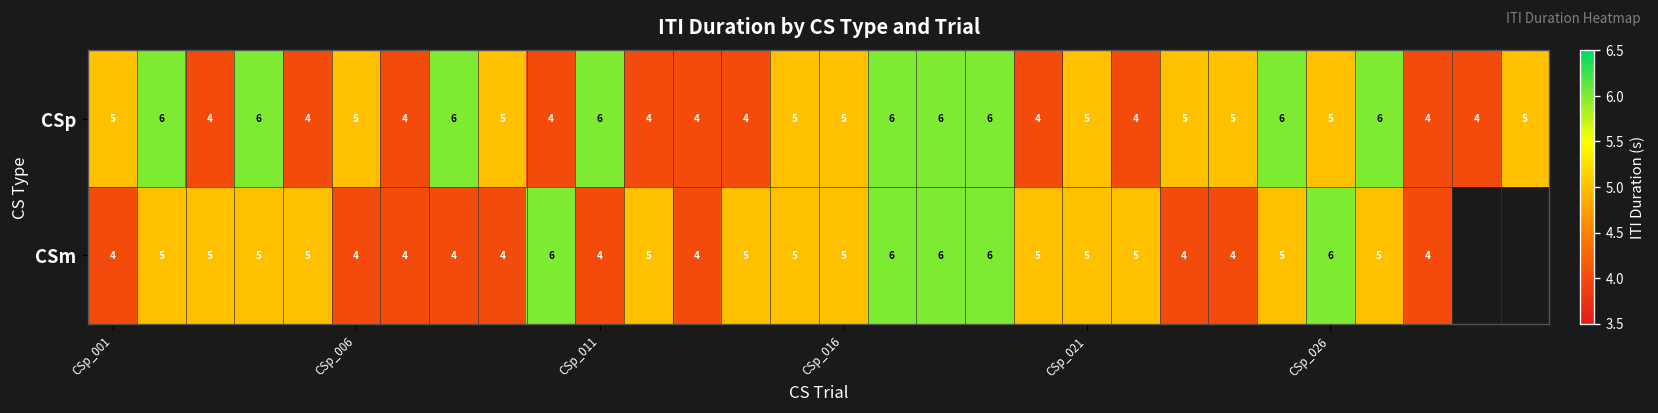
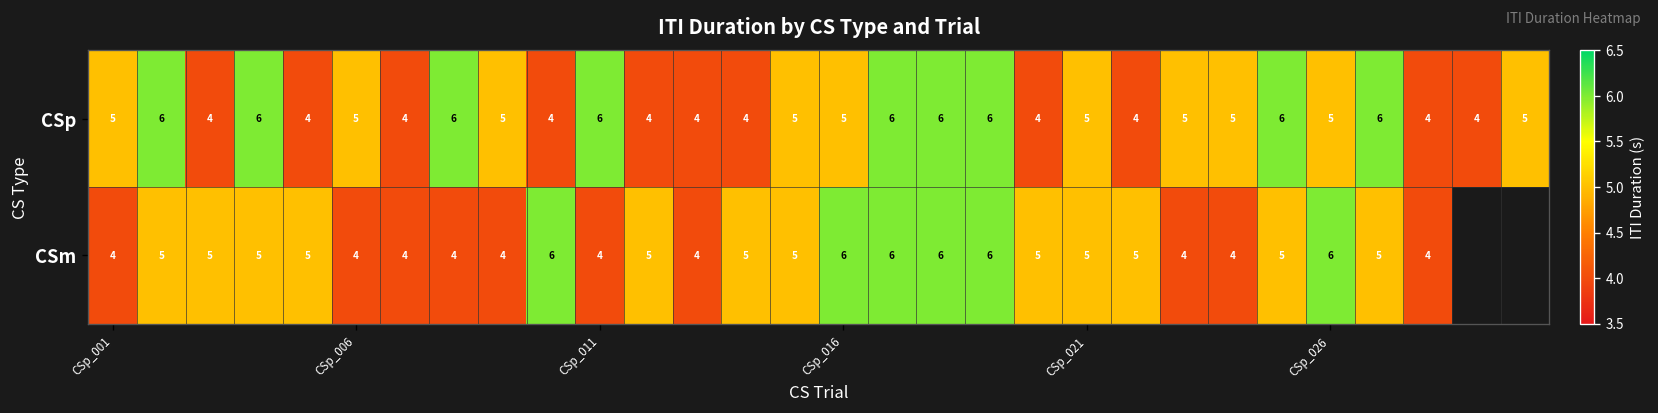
  {
    "CSp": {
      "CSp_001": 5,
      "CSp_006": 5,
      "CSp_011": 6,
      "CSp_016": 5,
      "CSp_021": 5,
      "CSp_026": 5
    },
    "CSm": {
      "CSp_001": 4,
      "CSp_006": 4,
      "CSp_011": 4,
-     "CSp_016": 5,
+     "CSp_016": 6,
      "CSp_021": 5,
      "CSp_026": 6
    }
  }
